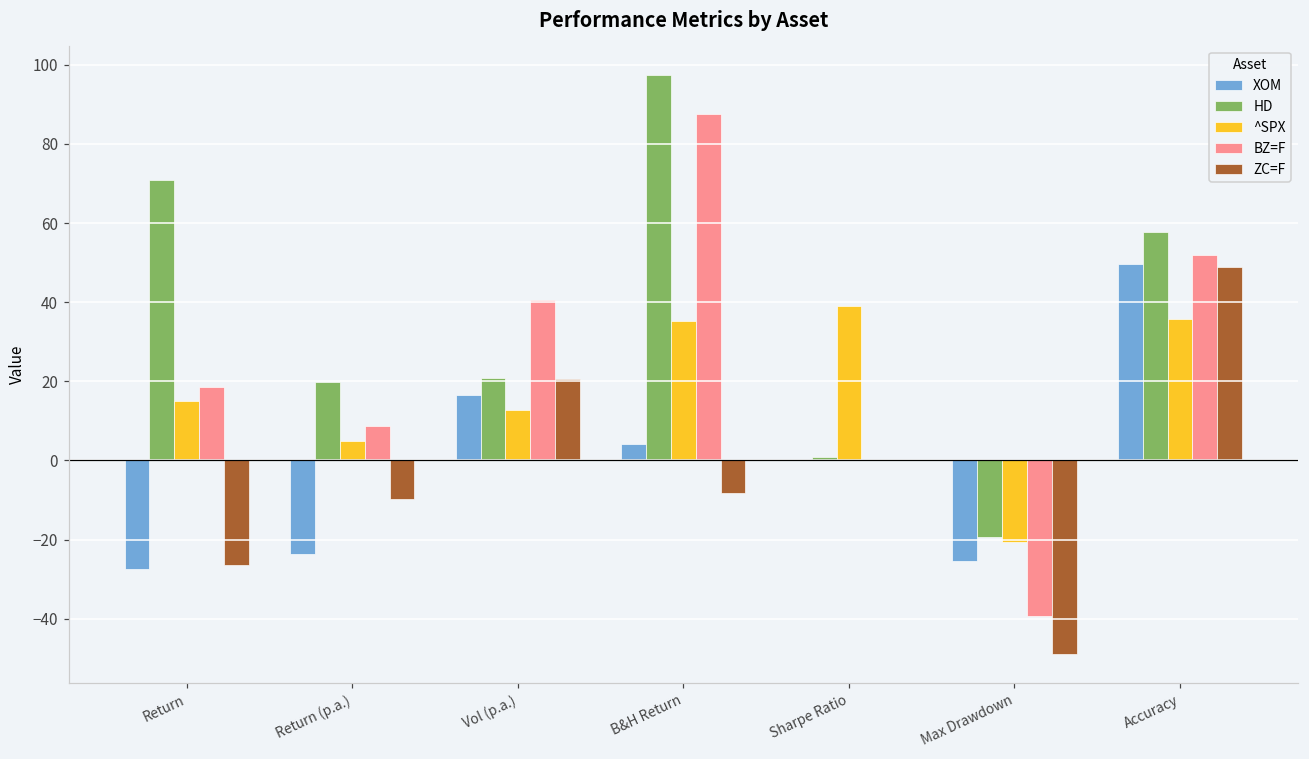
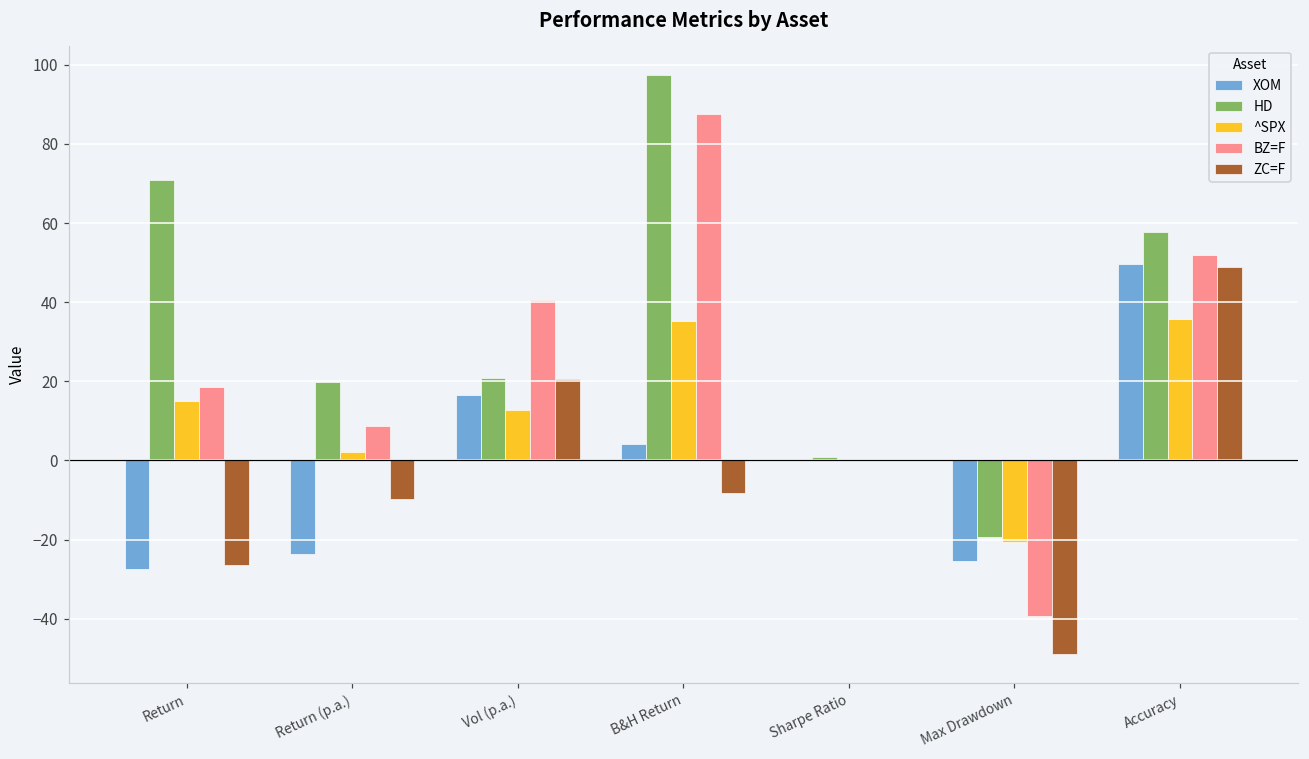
  {
    "XOM": {
      "Return": -27,
      "Return (p.a.)": -24,
      "Vol (p.a.)": 17,
      "B&H Return": 4,
      "Sharpe Ratio": 0,
      "Max Drawdown": -25,
      "Accuracy": 50
    },
    "HD": {
      "Return": 71,
      "Return (p.a.)": 20,
      "Vol (p.a.)": 21,
      "B&H Return": 97,
      "Sharpe Ratio": 1,
      "Max Drawdown": -19,
      "Accuracy": 58
    },
    "^SPX": {
      "Return": 15,
-     "Return (p.a.)": 5,
+     "Return (p.a.)": 2,
      "Vol (p.a.)": 13,
      "B&H Return": 35,
-     "Sharpe Ratio": 39,
+     "Sharpe Ratio": 0,
      "Max Drawdown": -21,
      "Accuracy": 36
    },
    "BZ=F": {
      "Return": 18,
      "Return (p.a.)": 9,
      "Vol (p.a.)": 41,
      "B&H Return": 88,
      "Max Drawdown": -39,
      "Accuracy": 52
    },
    "ZC=F": {
      "Return": -26,
      "Return (p.a.)": -10,
      "Vol (p.a.)": 21,
      "B&H Return": -8,
      "Sharpe Ratio": 0,
      "Max Drawdown": -49,
      "Accuracy": 49
    }
  }
